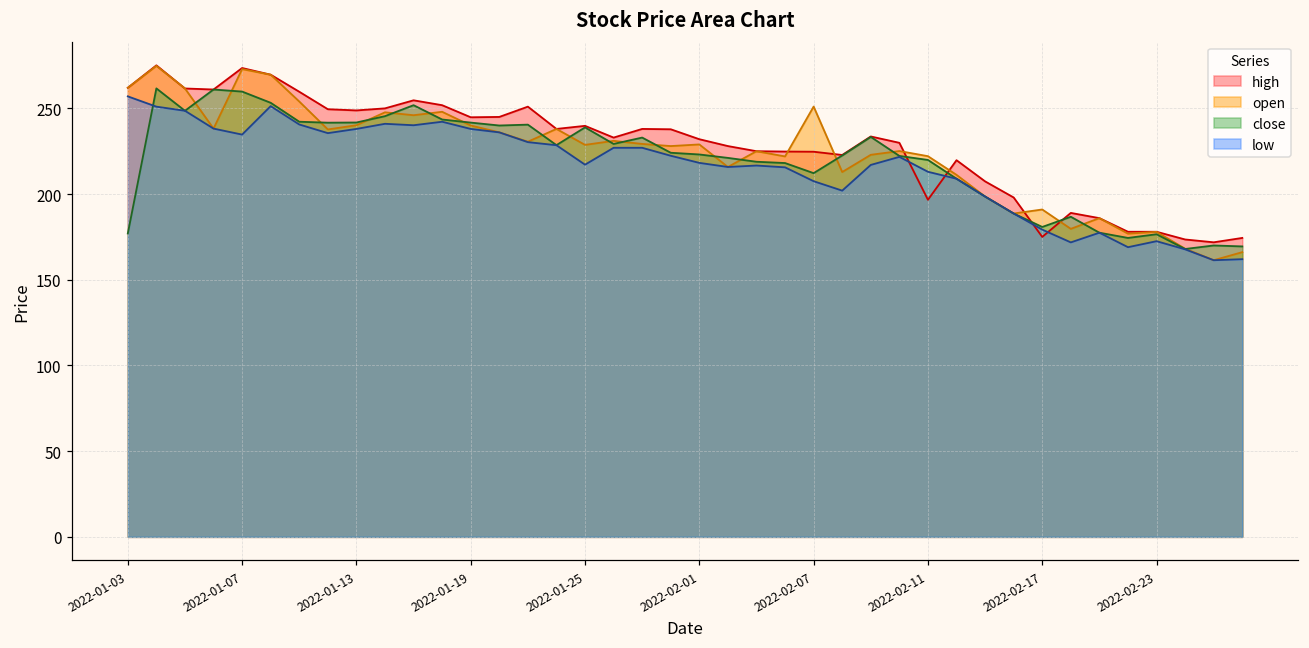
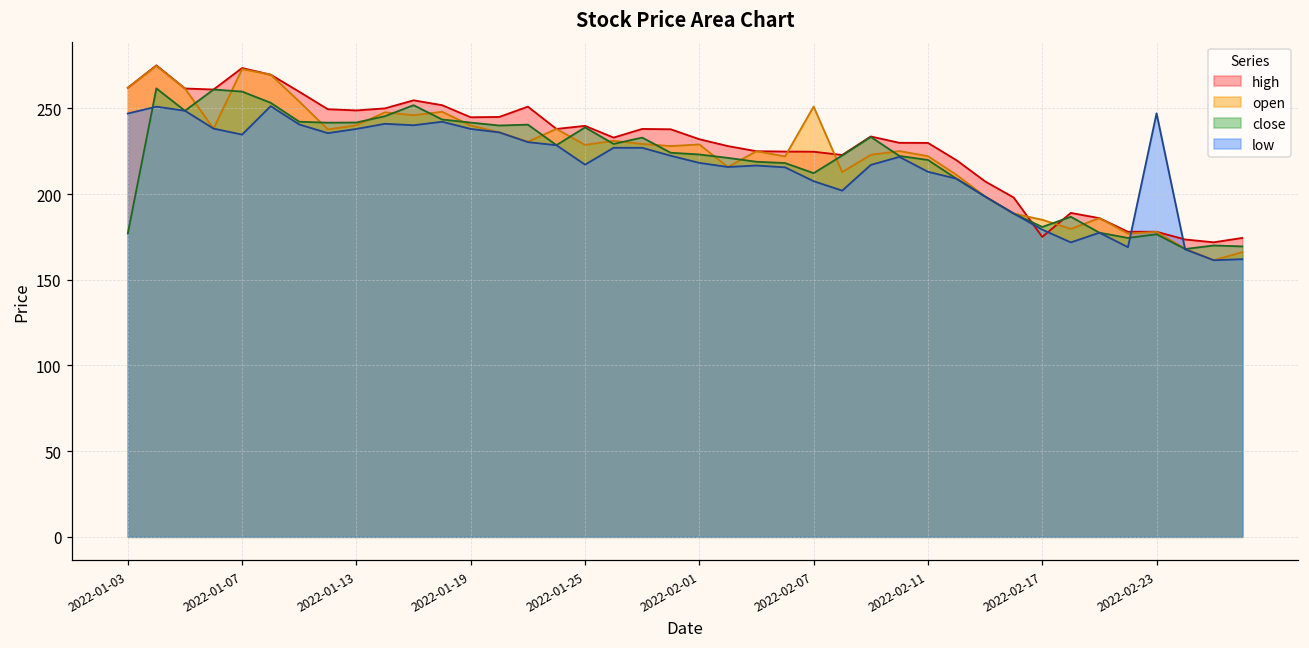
  {
    "high": {
      "2022-01-13": 249,
      "2022-01-19": 245,
      "2022-02-01": 232,
      "2022-02-07": 225,
-     "2022-02-11": 197,
+     "2022-02-11": 230,
      "2022-02-17": 175
    },
    "open": {
      "2022-01-19": 240,
      "2022-01-25": 229,
      "2022-02-01": 229,
      "2022-02-07": 251,
      "2022-02-11": 222,
-     "2022-02-17": 191
+     "2022-02-17": 185
    },
    "close": {
      "2022-01-03": 177,
      "2022-01-07": 260,
      "2022-01-19": 242,
      "2022-02-01": 223,
      "2022-02-07": 212,
      "2022-02-11": 220
    },
    "low": {
-     "2022-01-03": 257,
+     "2022-01-03": 247,
      "2022-01-07": 235,
      "2022-01-13": 238,
      "2022-01-19": 238,
      "2022-01-25": 217,
      "2022-02-01": 218,
      "2022-02-07": 208,
      "2022-02-11": 213,
-     "2022-02-23": 173
+     "2022-02-23": 247
    }
  }
